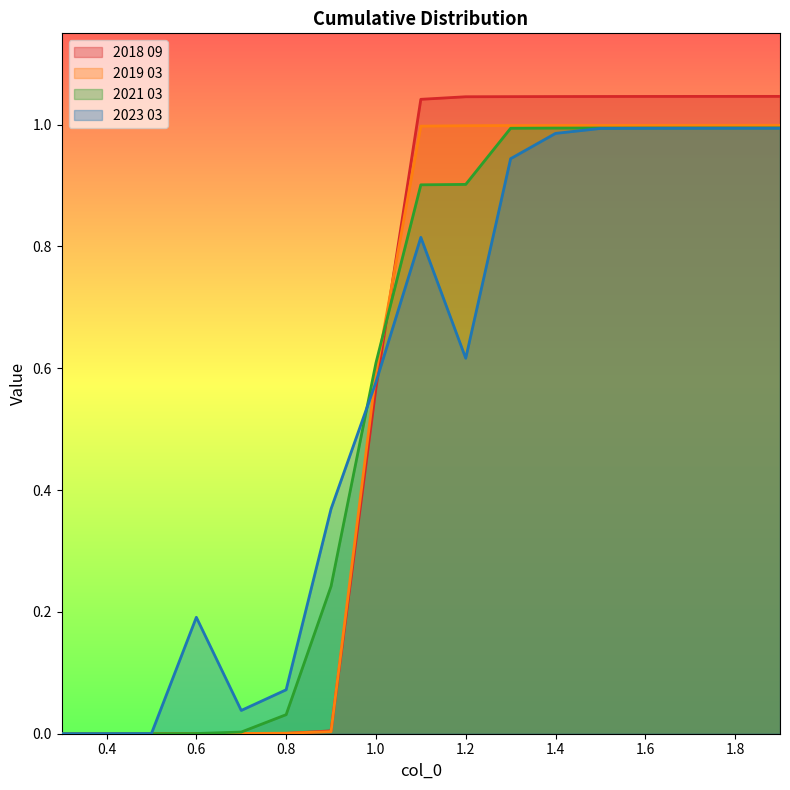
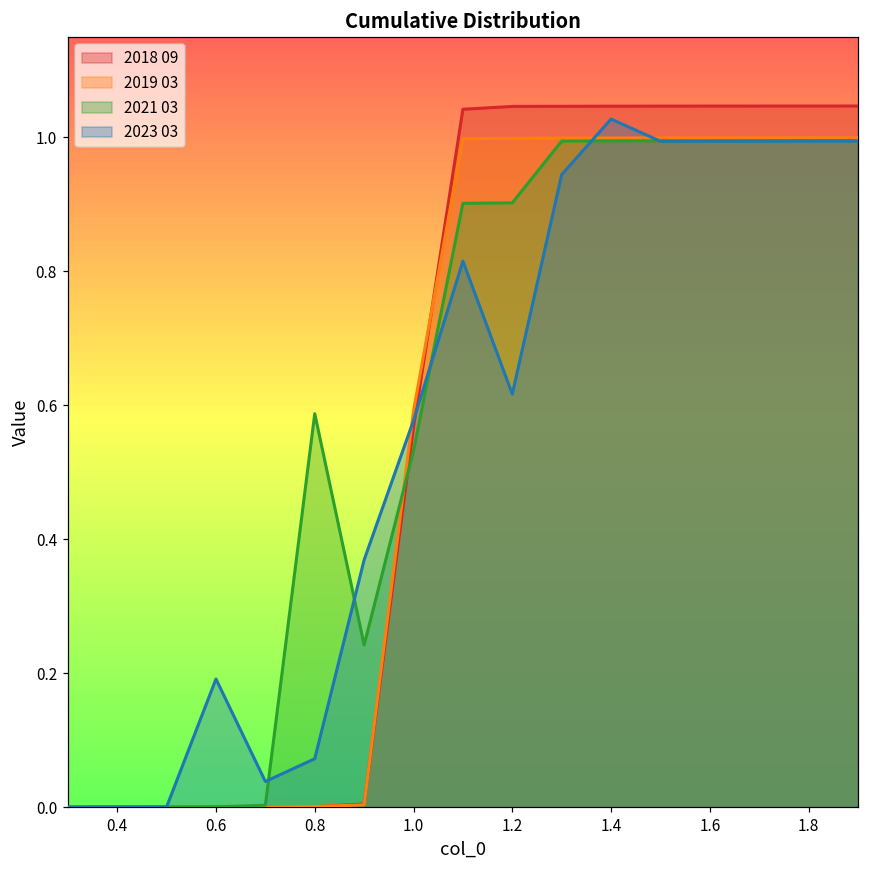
  {
    "2021 03": {
-     "0.8": 0.03,
-     "1.0": 0.61,
+     "0.8": 0.59,
+     "1.0": 0.53,
      "1.2": 0.90,
      "1.4": 0.99
    },
    "2023 03": {
      "0.6": 0.19,
      "0.8": 0.07,
      "1.0": 0.58,
      "1.2": 0.62,
-     "1.4": 0.99
+     "1.4": 1.03
    }
  }
